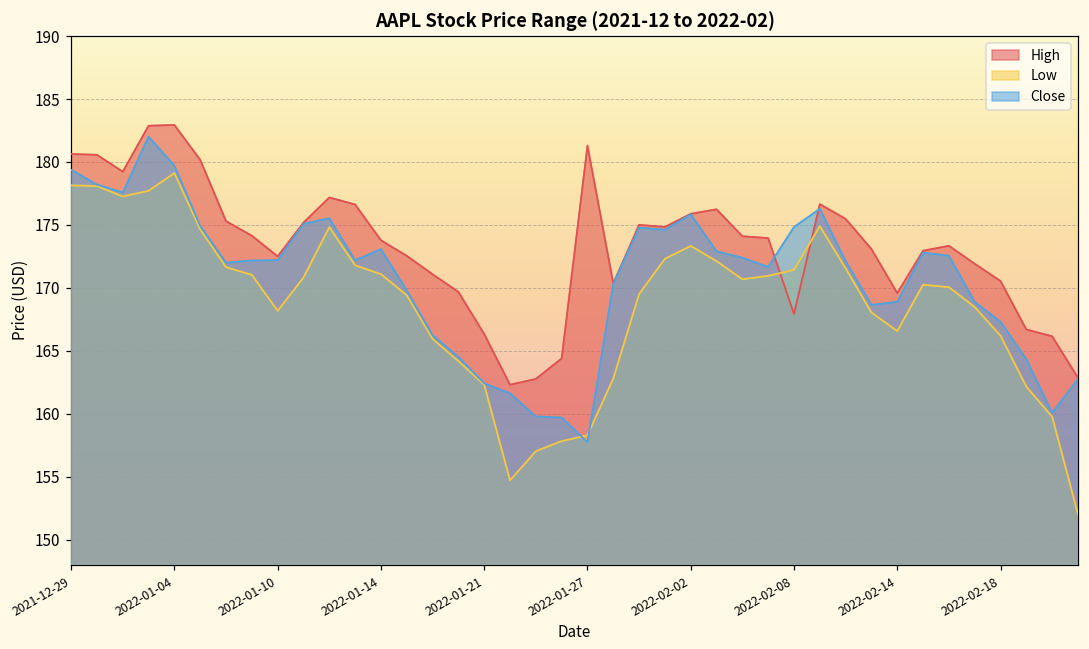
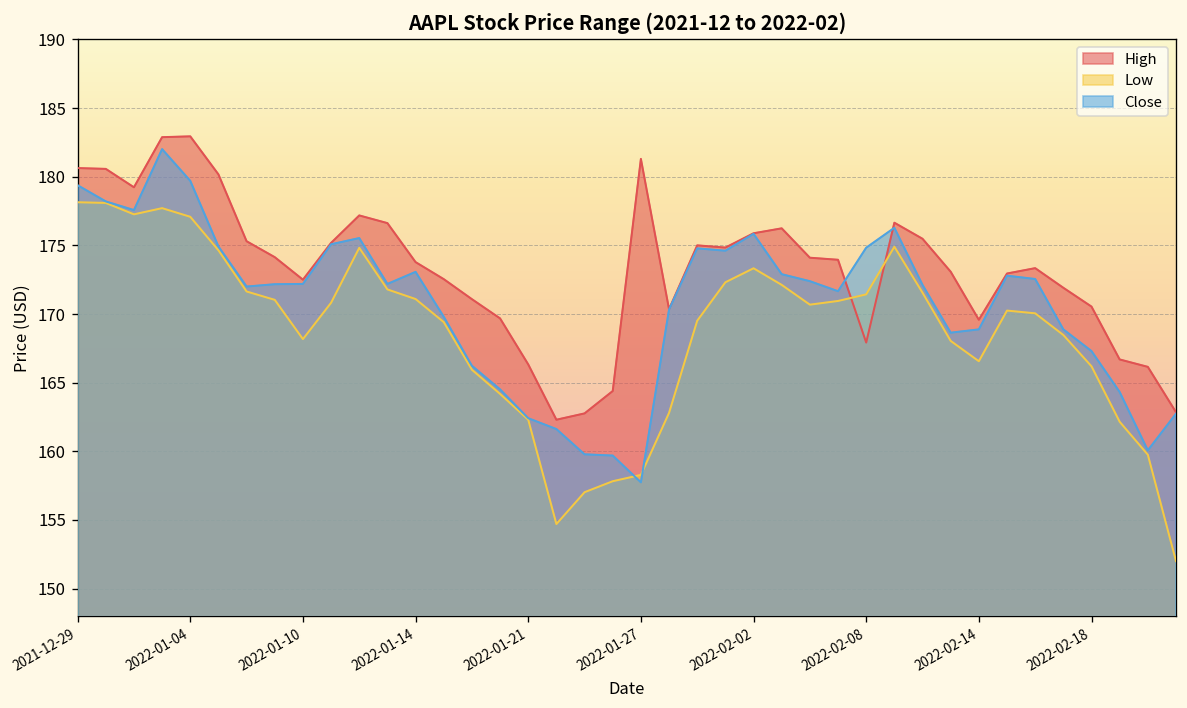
  {
    "High": {
      "2021-12-29": 180.6,
      "2022-01-04": 182.9,
      "2022-01-10": 172.5,
      "2022-01-14": 173.8,
      "2022-01-21": 166.3,
      "2022-01-27": 181.3,
      "2022-02-08": 167.9,
      "2022-02-14": 169.6,
      "2022-02-18": 170.5
    },
    "Low": {
      "2021-12-29": 178.1,
-     "2022-01-04": 179.1,
+     "2022-01-04": 177.1,
      "2022-01-10": 168.2,
      "2022-01-14": 171.1,
      "2022-01-27": 158.3,
      "2022-02-02": 173.3,
      "2022-02-08": 171.4,
      "2022-02-14": 166.6,
      "2022-02-18": 166.2
    },
    "Close": {
      "2021-12-29": 179.4,
      "2022-01-04": 179.7,
      "2022-01-10": 172.2,
      "2022-01-14": 173.1,
      "2022-01-27": 157.7,
      "2022-02-08": 174.8,
      "2022-02-14": 168.9,
      "2022-02-18": 167.3
    }
  }
